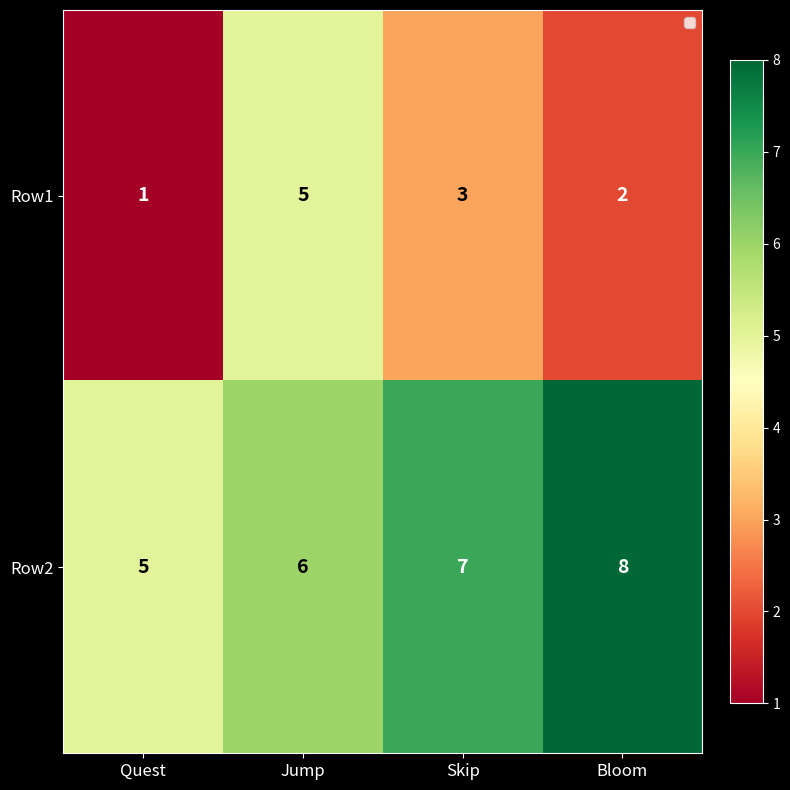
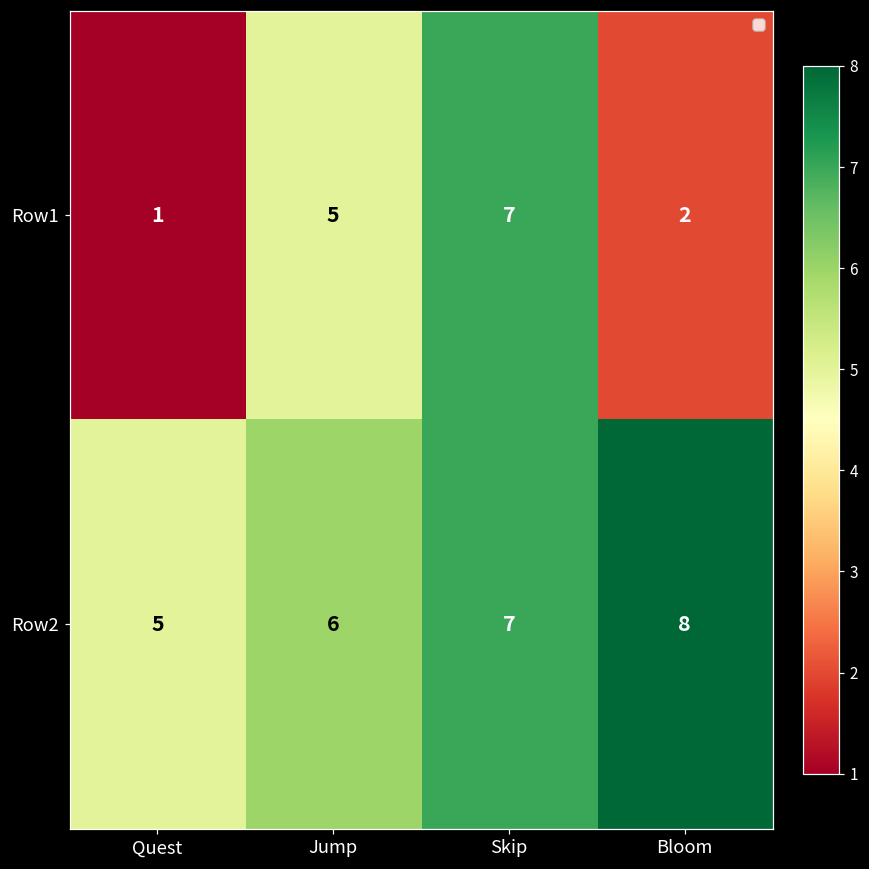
  {
    "Row1": {
      "Quest": 1,
      "Jump": 5,
-     "Skip": 3,
+     "Skip": 7,
      "Bloom": 2
    },
    "Row2": {
      "Quest": 5,
      "Jump": 6,
      "Skip": 7,
      "Bloom": 8
    }
  }
